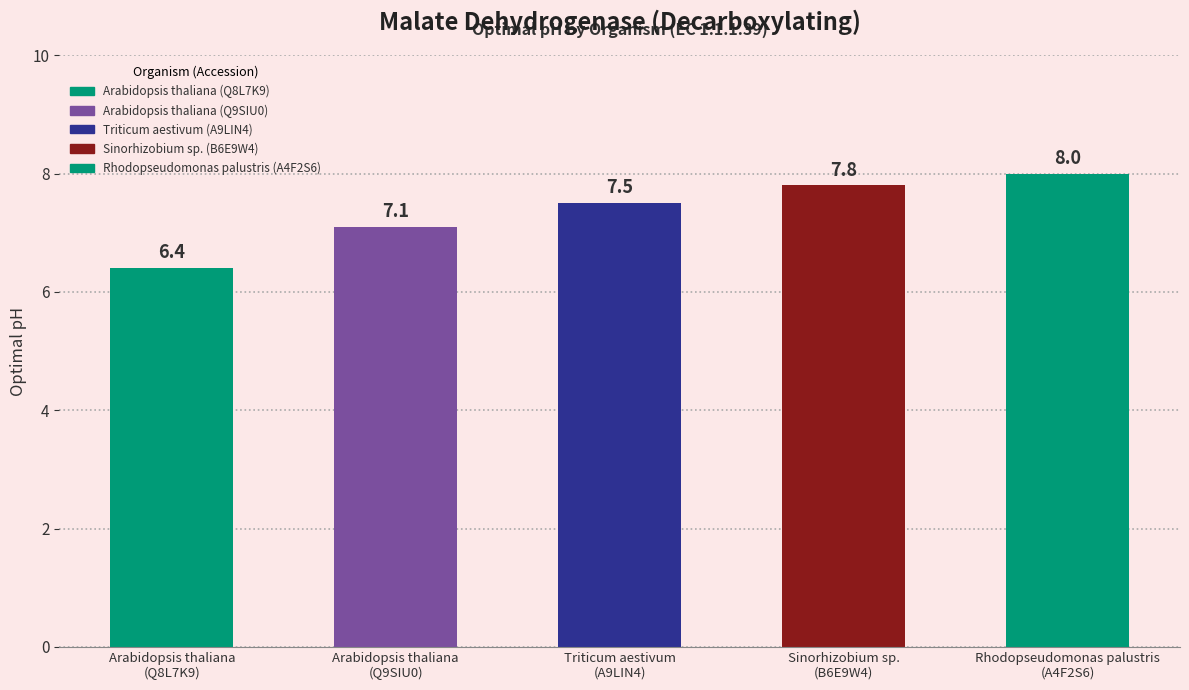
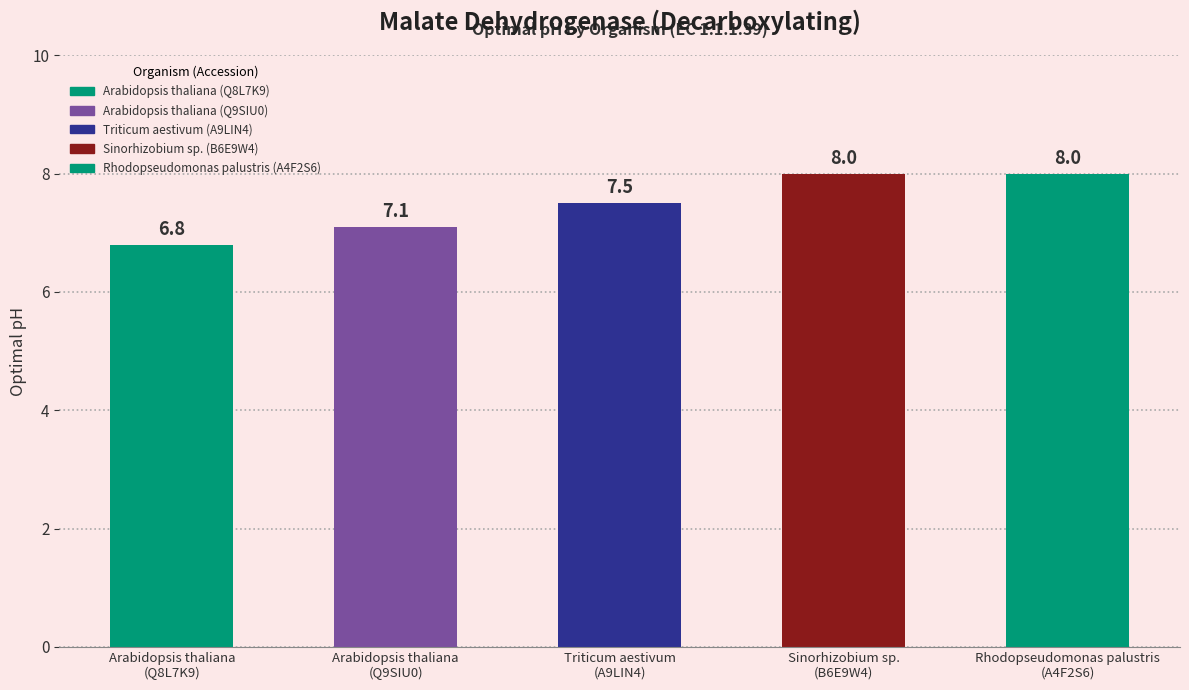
  {
-   "Arabidopsis thaliana (Q8L7K9)": 6.4,
+   "Arabidopsis thaliana (Q8L7K9)": 6.8,
    "Arabidopsis thaliana (Q9SIU0)": 7.1,
    "Triticum aestivum (A9LIN4)": 7.5,
-   "Sinorhizobium sp. (B6E9W4)": 7.8,
+   "Sinorhizobium sp. (B6E9W4)": 8.0,
    "Rhodopseudomonas palustris (A4F2S6)": 8.0
  }
